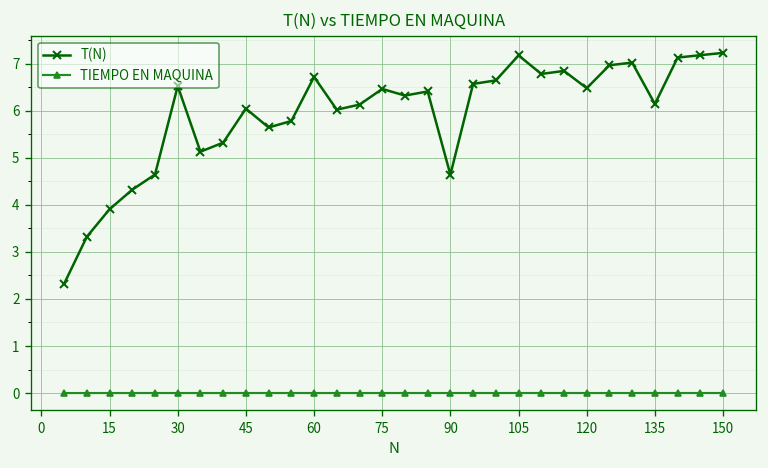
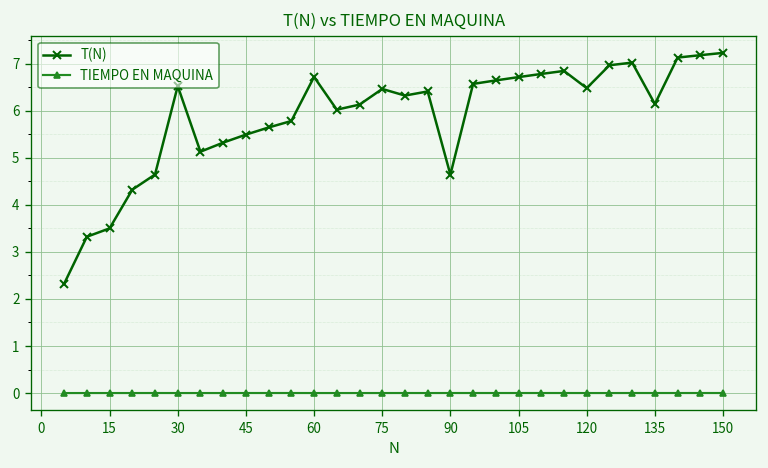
  {
    "T(N)": {
-     "15": 3.9,
+     "15": 3.5,
      "30": 6.5,
-     "45": 6.0,
+     "45": 5.5,
      "60": 6.7,
      "75": 6.5,
      "90": 4.6,
-     "105": 7.2,
+     "105": 6.7,
      "120": 6.5,
      "135": 6.1,
      "150": 7.2
    },
    "TIEMPO EN MAQUINA": {
      "15": 0.0,
      "30": 0.0,
      "45": 0.0,
      "60": 0.0,
      "75": 0.0,
      "90": 0.0,
      "105": 0.0,
      "120": 0.0,
      "135": 0.0,
      "150": 0.0
    }
  }
